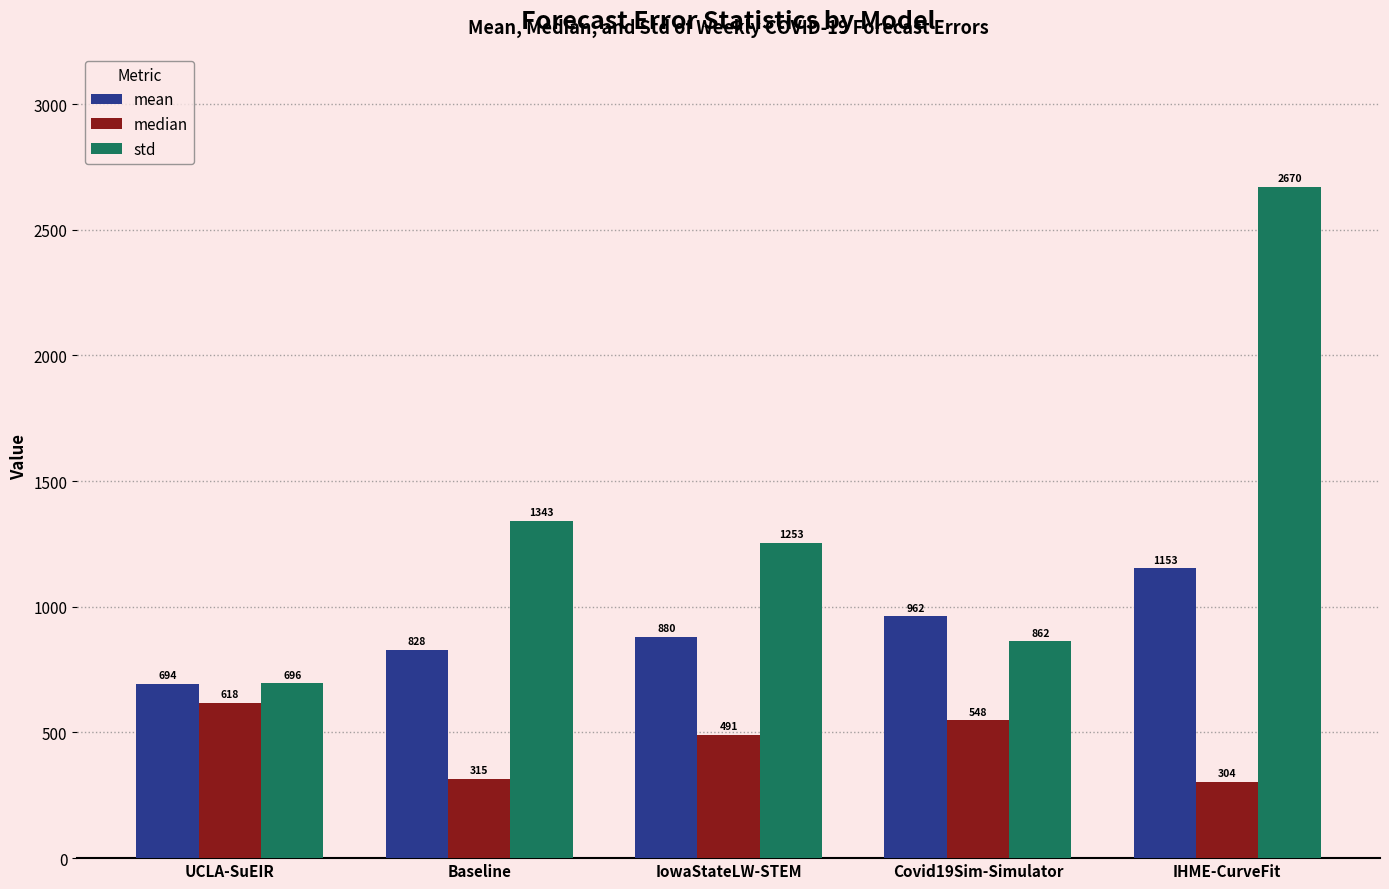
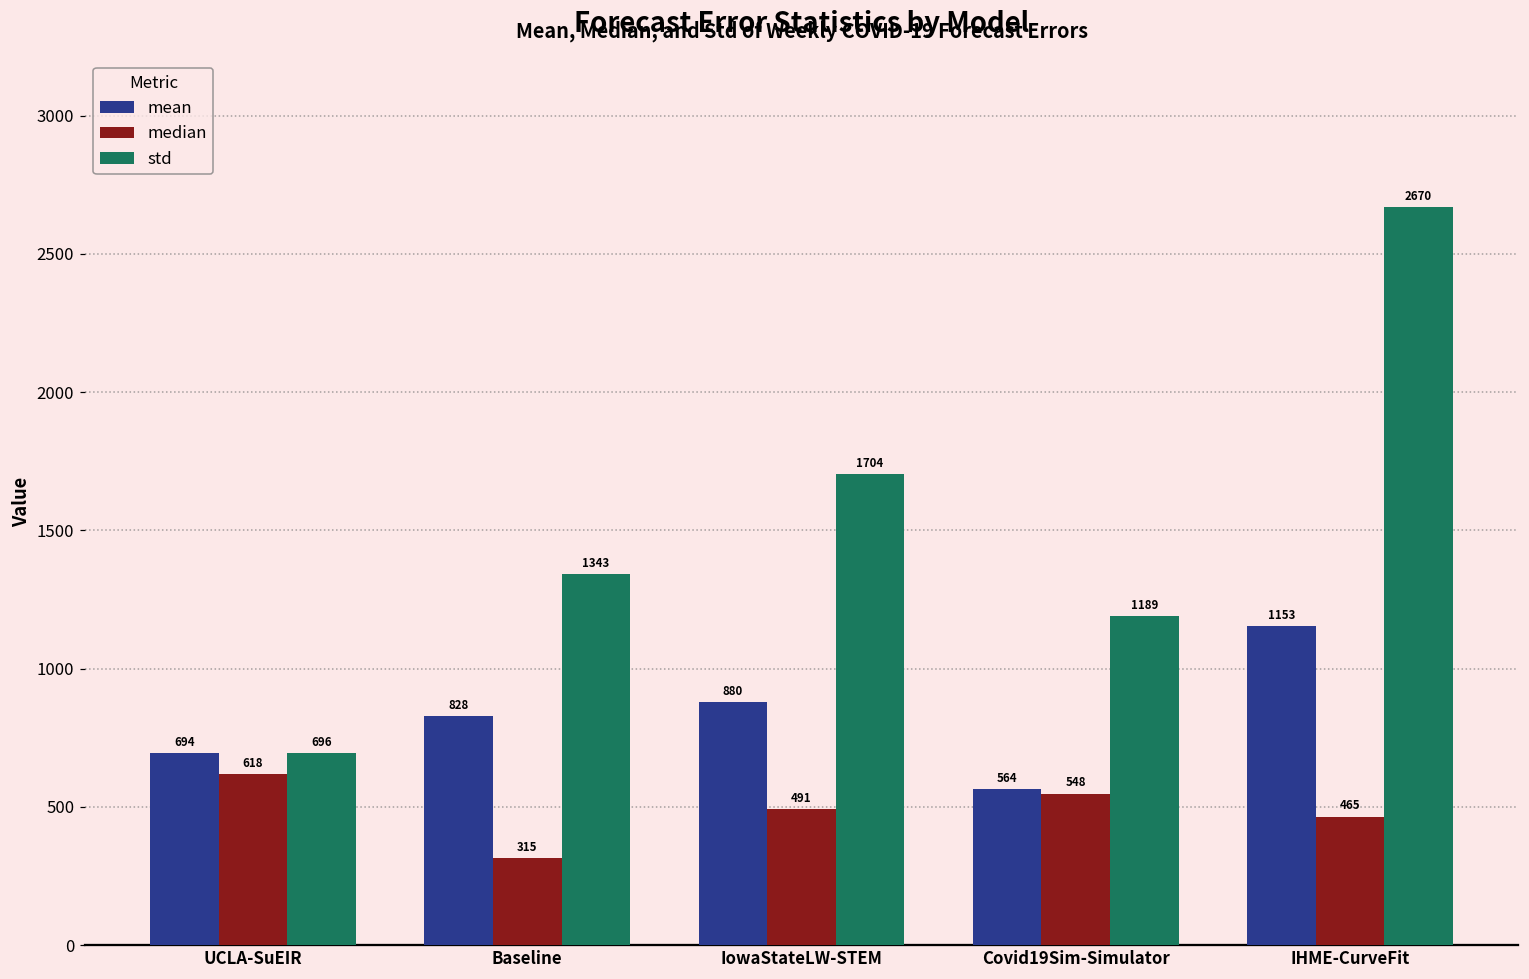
  {
    "mean": {
      "UCLA-SuEIR": 694,
      "Baseline": 828,
      "IowaStateLW-STEM": 880,
-     "Covid19Sim-Simulator": 962,
+     "Covid19Sim-Simulator": 564,
      "IHME-CurveFit": 1153
    },
    "median": {
      "UCLA-SuEIR": 618,
      "Baseline": 315,
      "IowaStateLW-STEM": 491,
      "Covid19Sim-Simulator": 548,
-     "IHME-CurveFit": 304
+     "IHME-CurveFit": 465
    },
    "std": {
      "UCLA-SuEIR": 696,
      "Baseline": 1343,
-     "IowaStateLW-STEM": 1253,
-     "Covid19Sim-Simulator": 862,
+     "IowaStateLW-STEM": 1704,
+     "Covid19Sim-Simulator": 1189,
      "IHME-CurveFit": 2670
    }
  }
